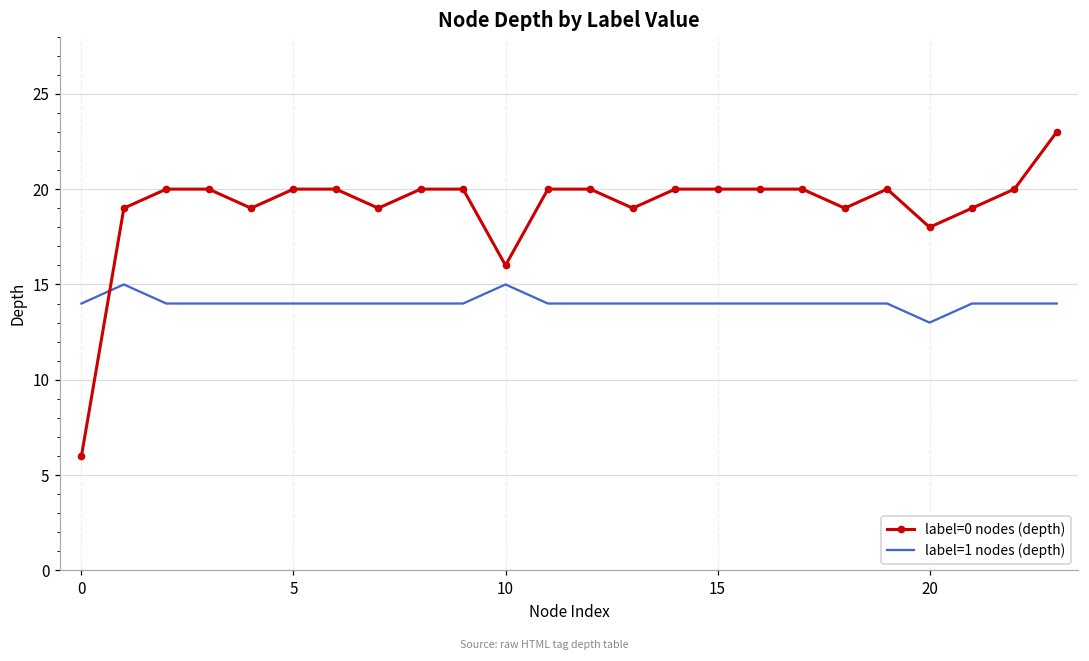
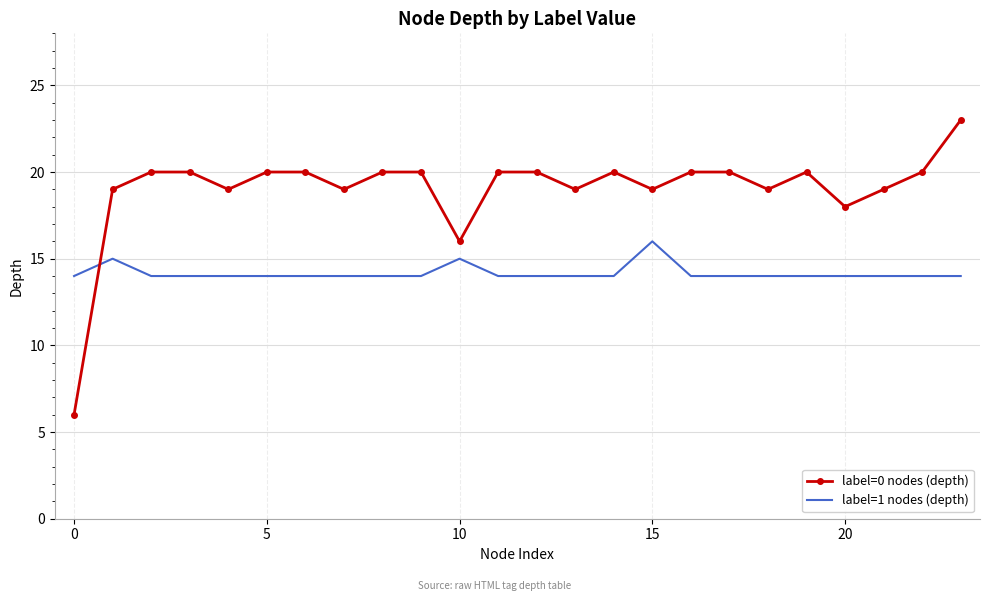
  {
    "label=0 nodes (depth)": {
      "0": 6,
      "5": 20,
      "10": 16,
-     "15": 20,
+     "15": 19,
      "20": 18
    },
    "label=1 nodes (depth)": {
      "0": 14,
      "5": 14,
      "10": 15,
-     "15": 14,
-     "20": 13
+     "15": 16,
+     "20": 14
    }
  }
